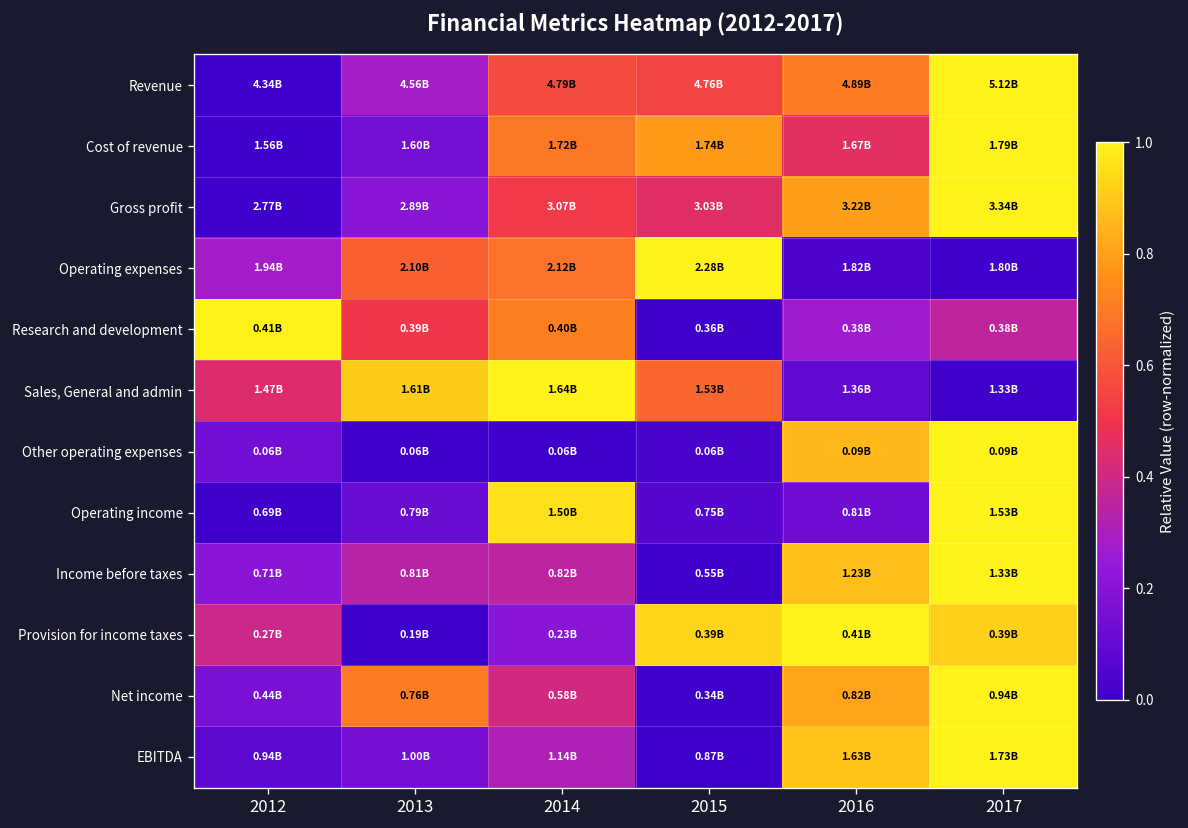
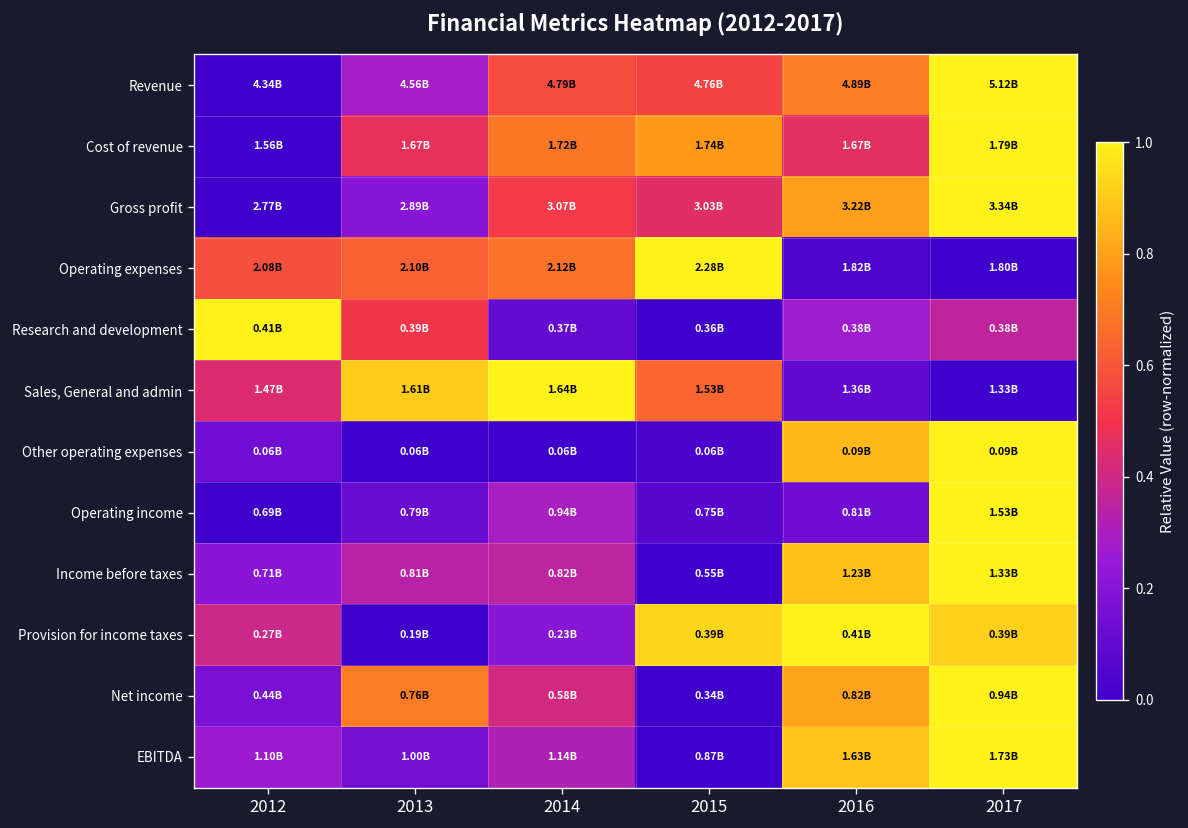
  {
    "Revenue": {
      "2012": "4.34B",
      "2013": "4.56B",
      "2014": "4.79B",
      "2015": "4.76B",
      "2016": "4.89B",
      "2017": "5.12B"
    },
    "Cost of revenue": {
      "2012": "1.56B",
-     "2013": "1.60B",
+     "2013": "1.67B",
      "2014": "1.72B",
      "2015": "1.74B",
      "2016": "1.67B",
      "2017": "1.79B"
    },
    "Gross profit": {
      "2012": "2.77B",
      "2013": "2.89B",
      "2014": "3.07B",
      "2015": "3.03B",
      "2016": "3.22B",
      "2017": "3.34B"
    },
    "Operating expenses": {
-     "2012": "1.94B",
+     "2012": "2.08B",
      "2013": "2.10B",
      "2014": "2.12B",
      "2015": "2.28B",
      "2016": "1.82B",
      "2017": "1.80B"
    },
    "Research and development": {
      "2012": "0.41B",
      "2013": "0.39B",
-     "2014": "0.40B",
+     "2014": "0.37B",
      "2015": "0.36B",
      "2016": "0.38B",
      "2017": "0.38B"
    },
    "Sales, General and admin": {
      "2012": "1.47B",
      "2013": "1.61B",
      "2014": "1.64B",
      "2015": "1.53B",
      "2016": "1.36B",
      "2017": "1.33B"
    },
    "Other operating expenses": {
      "2012": "0.06B",
      "2013": "0.06B",
      "2014": "0.06B",
      "2015": "0.06B",
      "2016": "0.09B",
      "2017": "0.09B"
    },
    "Operating income": {
      "2012": "0.69B",
      "2013": "0.79B",
-     "2014": "1.50B",
+     "2014": "0.94B",
      "2015": "0.75B",
      "2016": "0.81B",
      "2017": "1.53B"
    },
    "Income before taxes": {
      "2012": "0.71B",
      "2013": "0.81B",
      "2014": "0.82B",
      "2015": "0.55B",
      "2016": "1.23B",
      "2017": "1.33B"
    },
    "Provision for income taxes": {
      "2012": "0.27B",
      "2013": "0.19B",
      "2014": "0.23B",
      "2015": "0.39B",
      "2016": "0.41B",
      "2017": "0.39B"
    },
    "Net income": {
      "2012": "0.44B",
      "2013": "0.76B",
      "2014": "0.58B",
      "2015": "0.34B",
      "2016": "0.82B",
      "2017": "0.94B"
    },
    "EBITDA": {
-     "2012": "0.94B",
+     "2012": "1.10B",
      "2013": "1.00B",
      "2014": "1.14B",
      "2015": "0.87B",
      "2016": "1.63B",
      "2017": "1.73B"
    }
  }
